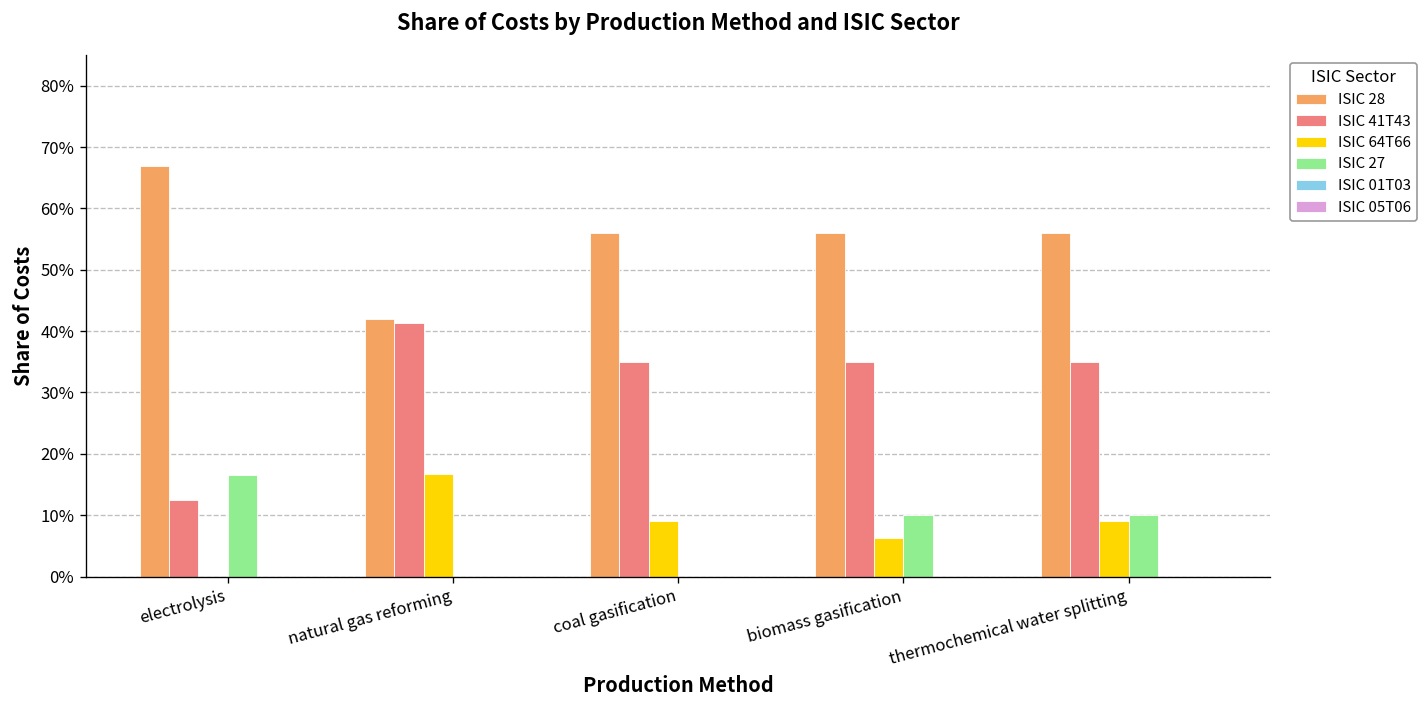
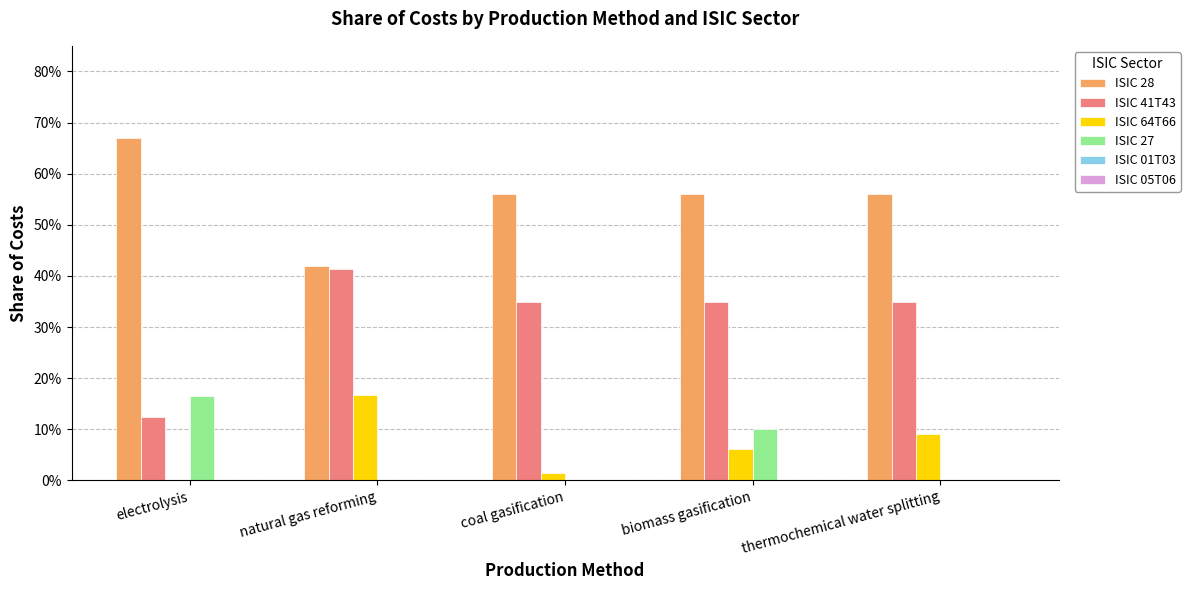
  {
    "ISIC 64T66": {
      "electrolysis": "0%",
      "natural gas reforming": "17%",
-     "coal gasification": "9%",
+     "coal gasification": "1%",
      "biomass gasification": "6%",
      "thermochemical water splitting": "9%"
    },
    "ISIC 27": {
      "electrolysis": "17%",
      "natural gas reforming": "0%",
      "coal gasification": "0%",
      "biomass gasification": "10%",
-     "thermochemical water splitting": "10%"
+     "thermochemical water splitting": "0%"
    },
    "ISIC 01T03": {
      "electrolysis": "0%",
      "natural gas reforming": "0%",
      "coal gasification": "0%",
      "biomass gasification": "0%",
      "thermochemical water splitting": "0%"
    },
    "ISIC 05T06": {
      "electrolysis": "0%",
      "natural gas reforming": "0%",
      "coal gasification": "0%",
      "biomass gasification": "0%",
      "thermochemical water splitting": "0%"
    }
  }
